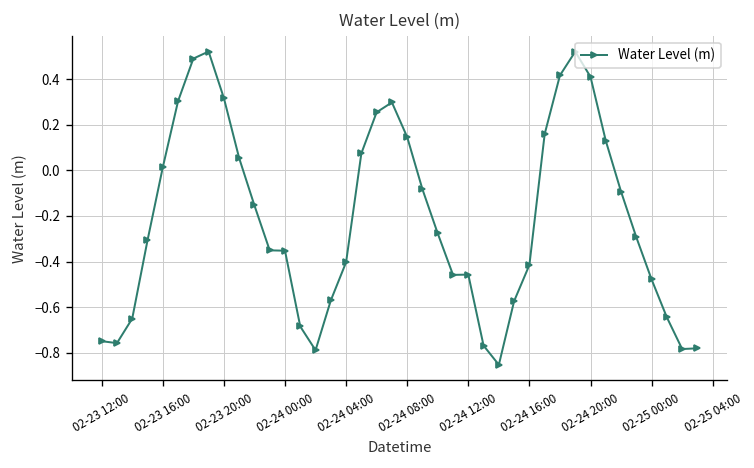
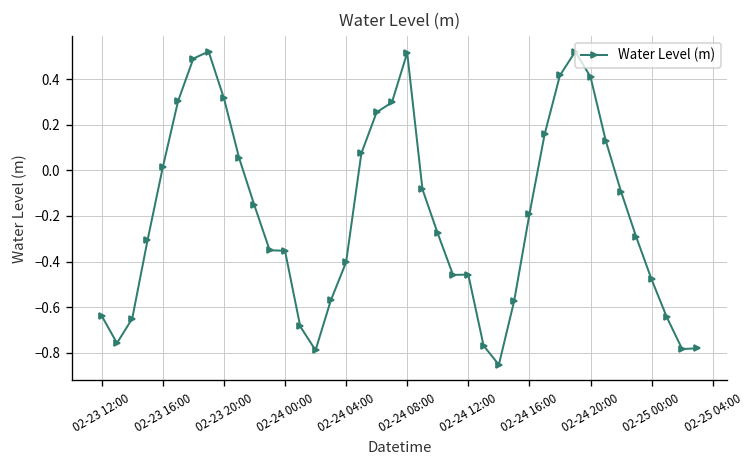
  {
-   "02-23 12:00": -0.75,
+   "02-23 12:00": -0.64,
    "02-23 16:00": 0.01,
    "02-23 20:00": 0.32,
    "02-24 00:00": -0.35,
    "02-24 04:00": -0.40,
-   "02-24 08:00": 0.15,
+   "02-24 08:00": 0.51,
    "02-24 12:00": -0.46,
-   "02-24 16:00": -0.42,
+   "02-24 16:00": -0.19,
    "02-24 20:00": 0.41,
    "02-25 00:00": -0.48
  }
